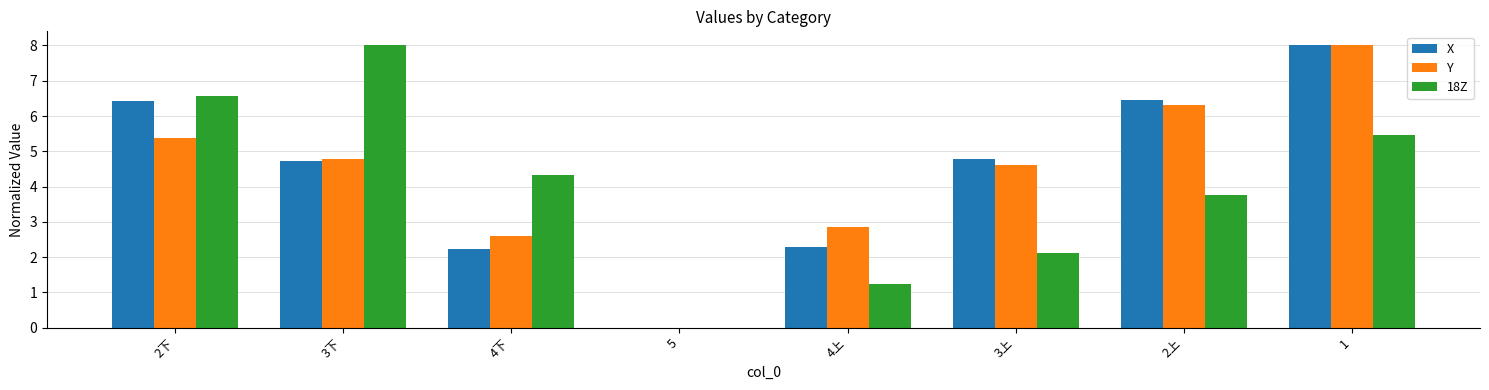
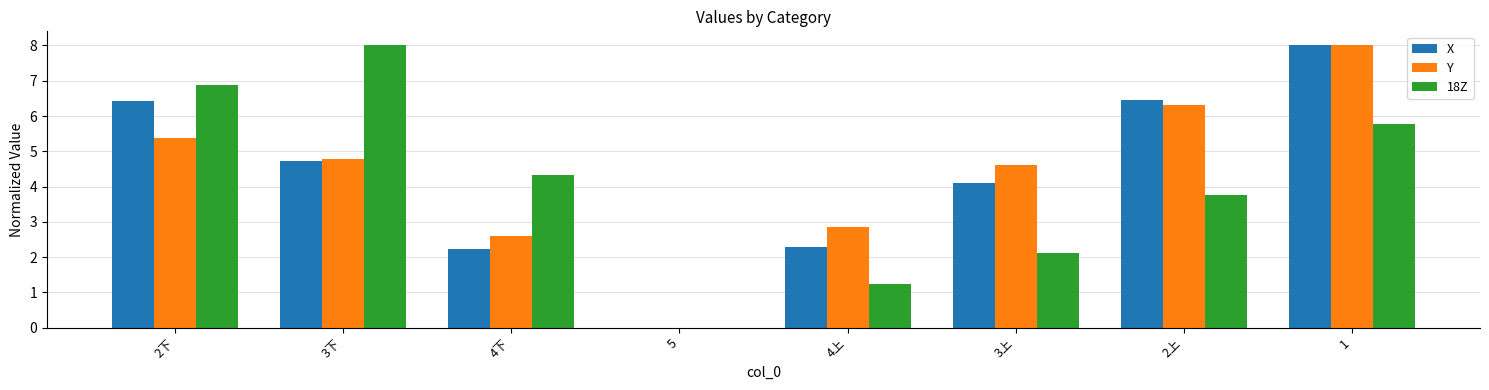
  {
    "X": {
      "2下": 6.4,
      "3下": 4.7,
      "4下": 2.2,
      "5": 0.0,
      "4上": 2.3,
-     "3上": 4.8,
+     "3上": 4.1,
      "2上": 6.5,
      "1": 8.0
    },
    "Y": {
      "2下": 5.4,
      "3下": 4.8,
      "4下": 2.6,
      "5": 0.0,
      "4上": 2.9,
      "3上": 4.6,
      "2上": 6.3,
      "1": 8.0
    },
    "18Z": {
-     "2下": 6.6,
+     "2下": 6.9,
      "3下": 8.0,
      "4下": 4.3,
      "5": 0.0,
      "4上": 1.2,
      "3上": 2.1,
      "2上": 3.8,
-     "1": 5.5
+     "1": 5.8
    }
  }
